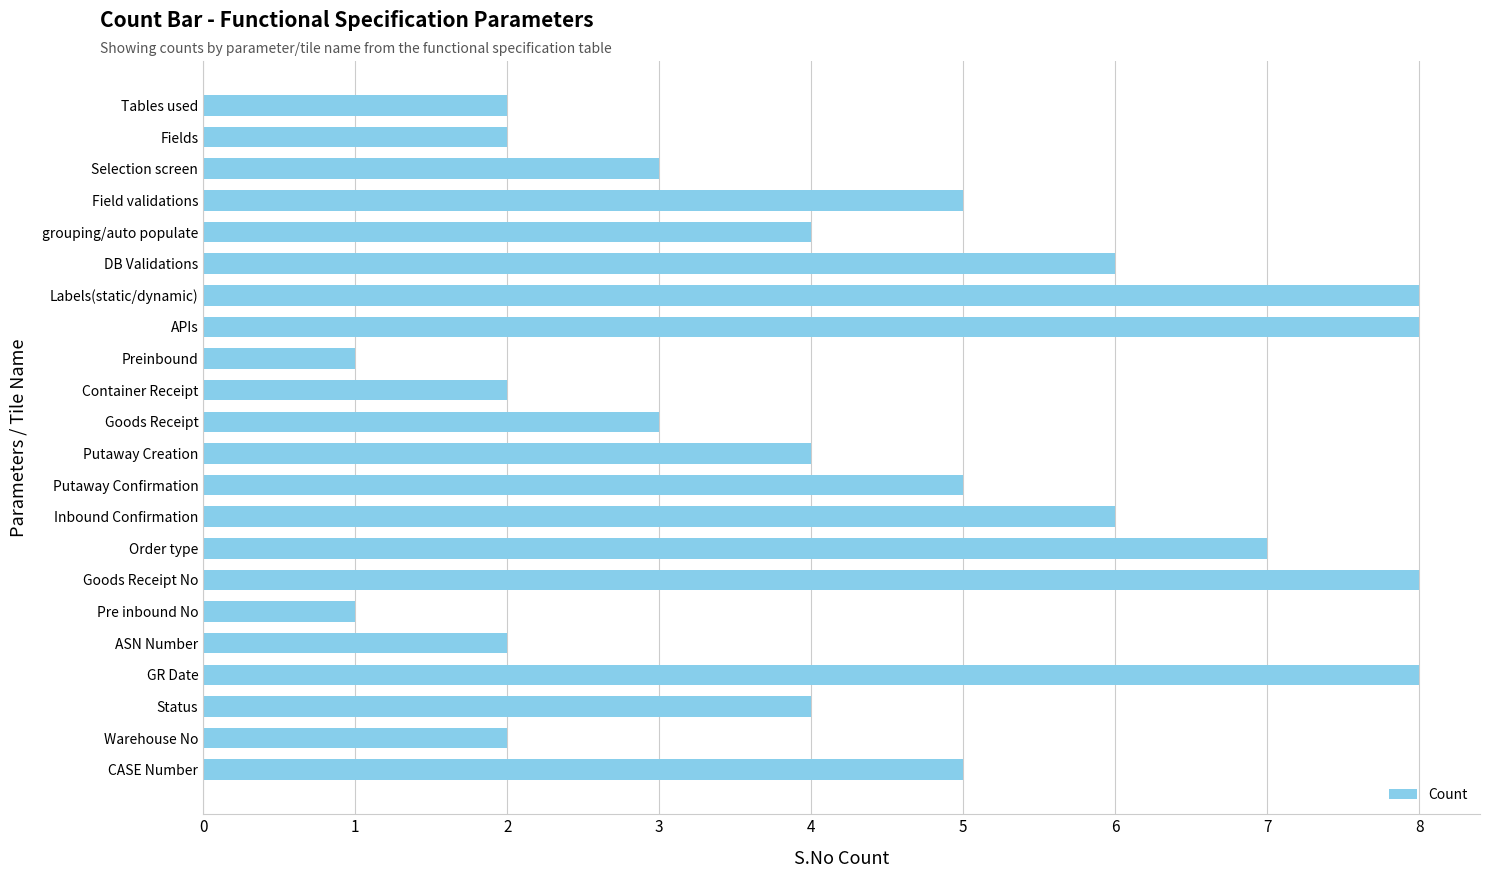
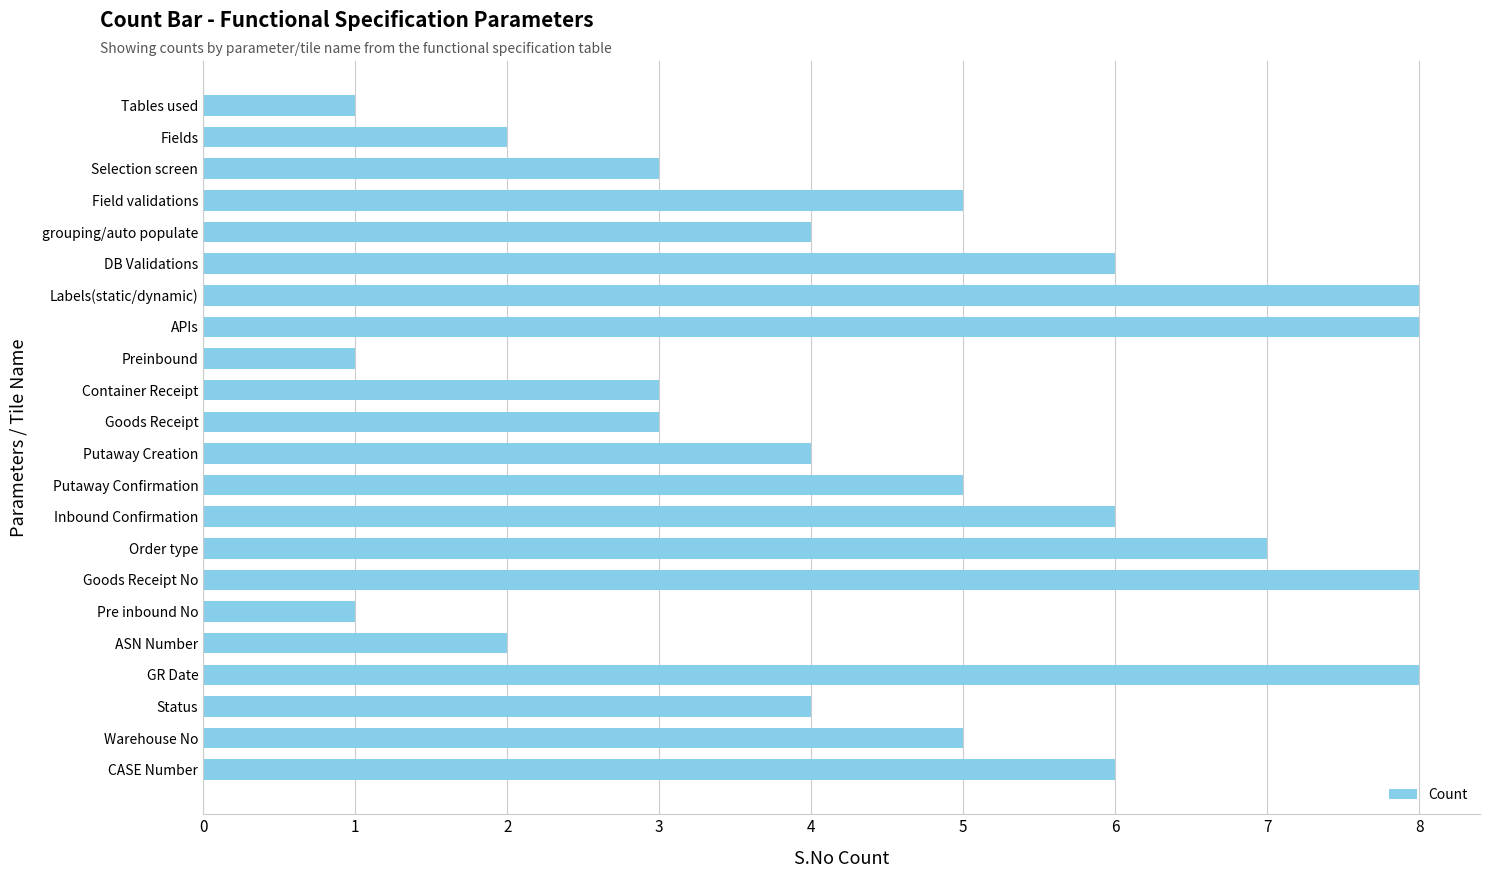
  {
-   "Tables used": 2,
+   "Tables used": 1,
    "Fields": 2,
    "Selection screen": 3,
    "Field validations": 5,
    "grouping/auto populate": 4,
    "DB Validations": 6,
    "Labels(static/dynamic)": 8,
    "APIs": 8,
    "Preinbound": 1,
-   "Container Receipt": 2,
+   "Container Receipt": 3,
    "Goods Receipt": 3,
    "Putaway Creation": 4,
    "Putaway Confirmation": 5,
    "Inbound Confirmation": 6,
    "Order type": 7,
    "Goods Receipt No": 8,
    "Pre inbound No": 1,
    "ASN Number": 2,
    "GR Date": 8,
    "Status": 4,
-   "Warehouse No": 2,
-   "CASE Number": 5
+   "Warehouse No": 5,
+   "CASE Number": 6
  }
